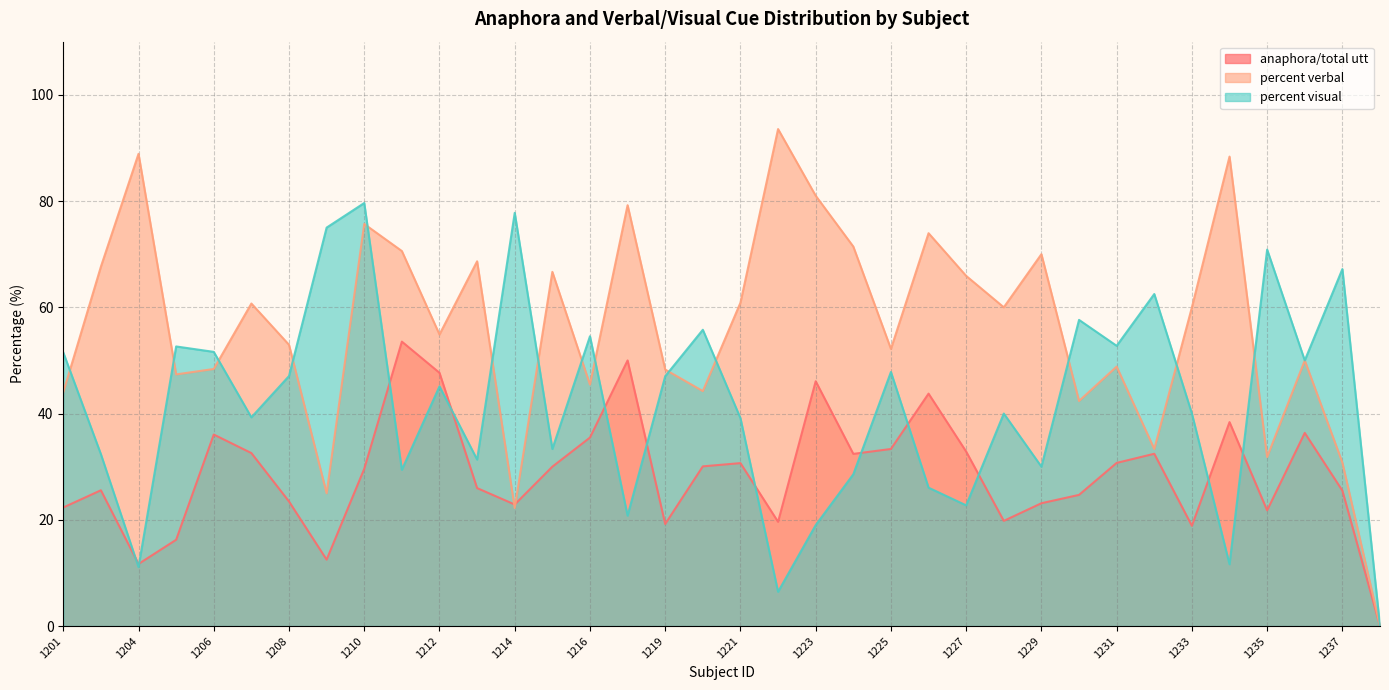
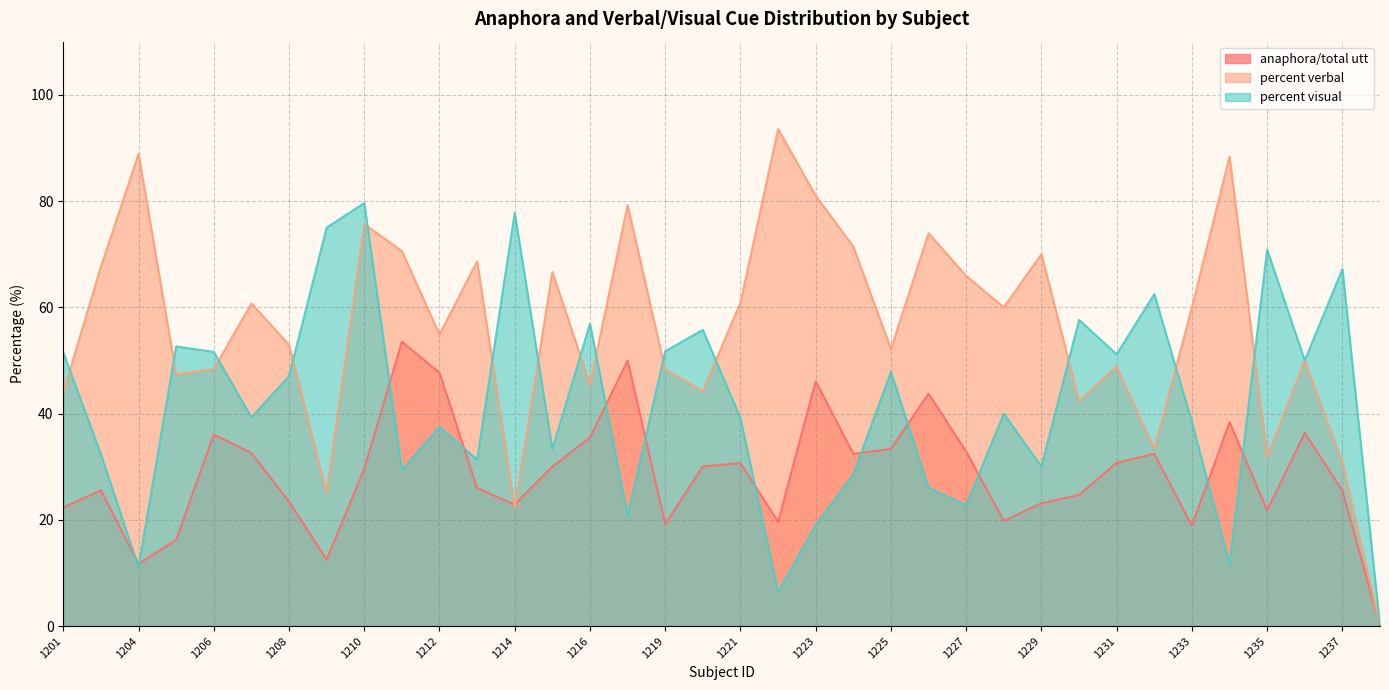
  {
    "percent visual": {
      "1201": 52,
      "1204": 11,
      "1206": 52,
      "1208": 47,
      "1210": 80,
-     "1212": 45,
+     "1212": 38,
      "1214": 78,
-     "1216": 55,
-     "1219": 47,
+     "1216": 57,
+     "1219": 52,
      "1221": 39,
      "1223": 19,
      "1225": 48,
      "1227": 23,
      "1229": 30,
-     "1231": 53,
-     "1233": 40,
+     "1231": 51,
+     "1233": 38,
      "1235": 71,
      "1237": 67
    }
  }
